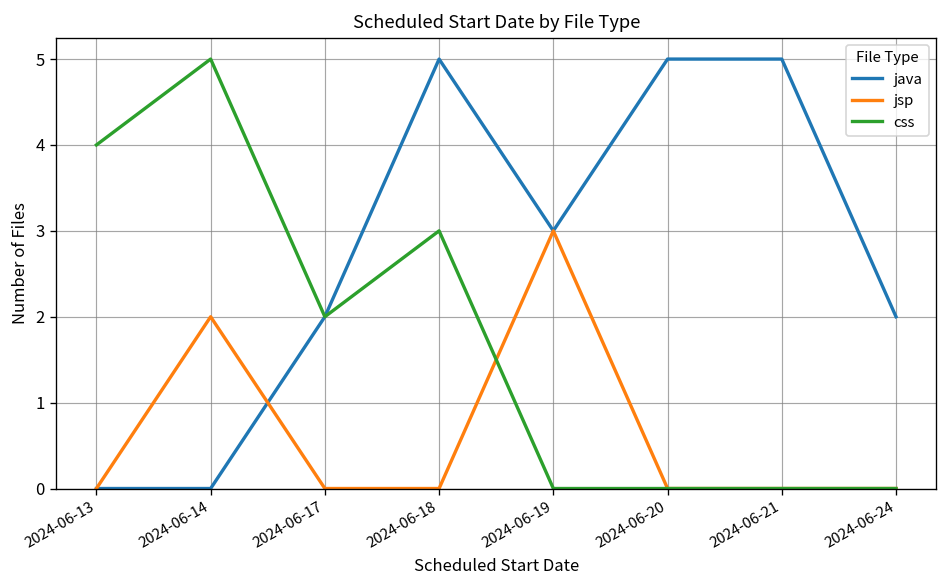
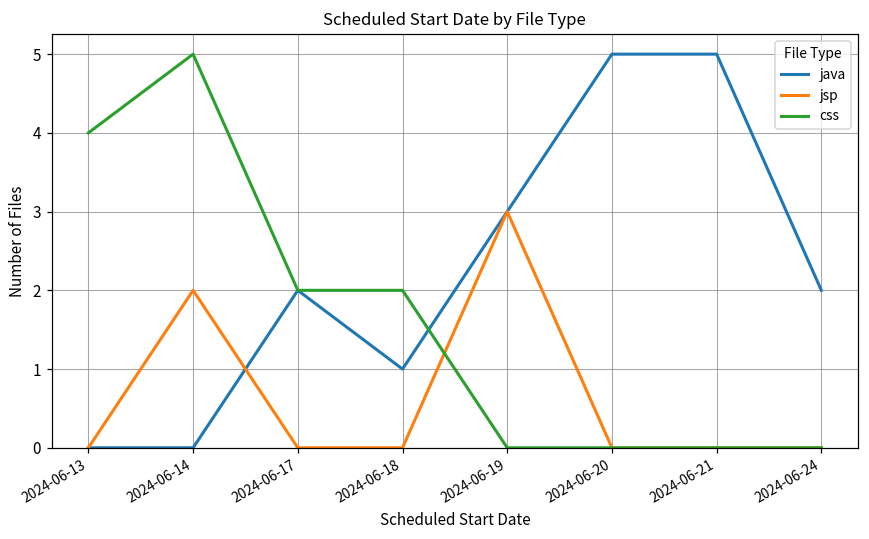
  {
    "java": {
      "2024-06-14": 0,
-     "2024-06-18": 5,
+     "2024-06-18": 1,
      "2024-06-20": 5,
      "2024-06-21": 5,
      "2024-06-24": 2
    },
    "jsp": {
      "2024-06-14": 2,
      "2024-06-17": 0,
      "2024-06-18": 0
    },
    "css": {
      "2024-06-13": 4,
      "2024-06-14": 5,
-     "2024-06-18": 3,
+     "2024-06-18": 2,
      "2024-06-19": 0
    }
  }
